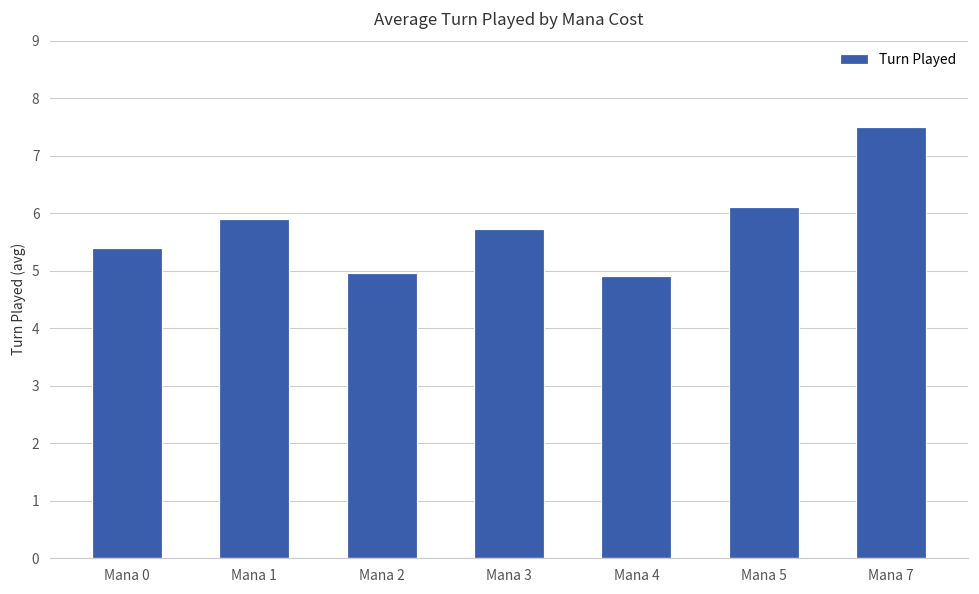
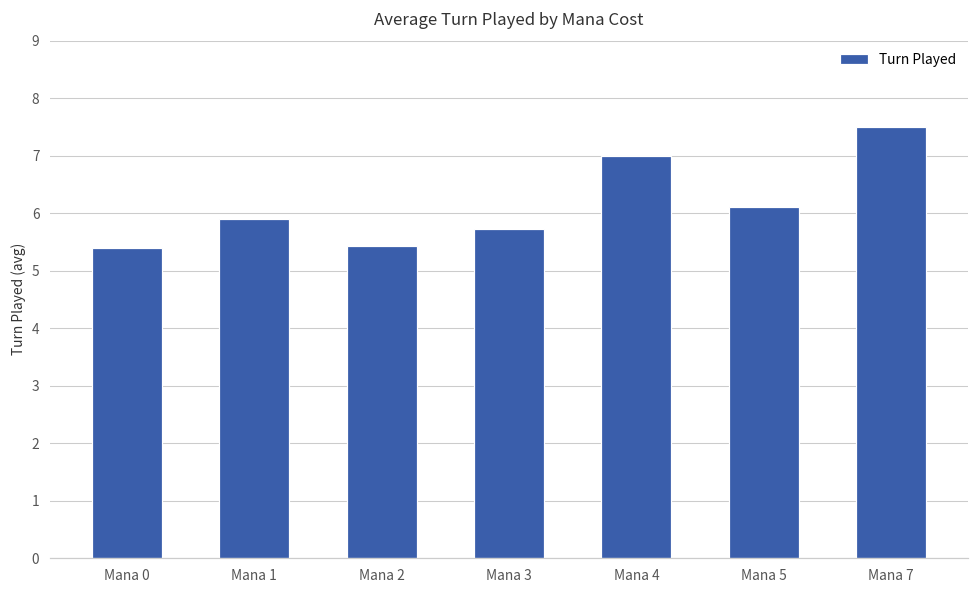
  {
    "Mana 0": 5.4,
    "Mana 1": 5.9,
-   "Mana 2": 5.0,
+   "Mana 2": 5.4,
    "Mana 3": 5.7,
-   "Mana 4": 4.9,
+   "Mana 4": 7.0,
    "Mana 5": 6.1,
    "Mana 7": 7.5
  }
